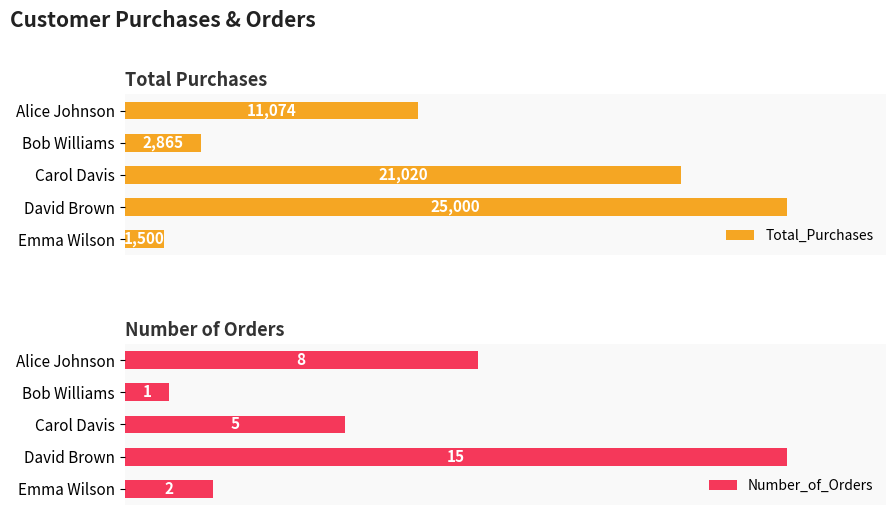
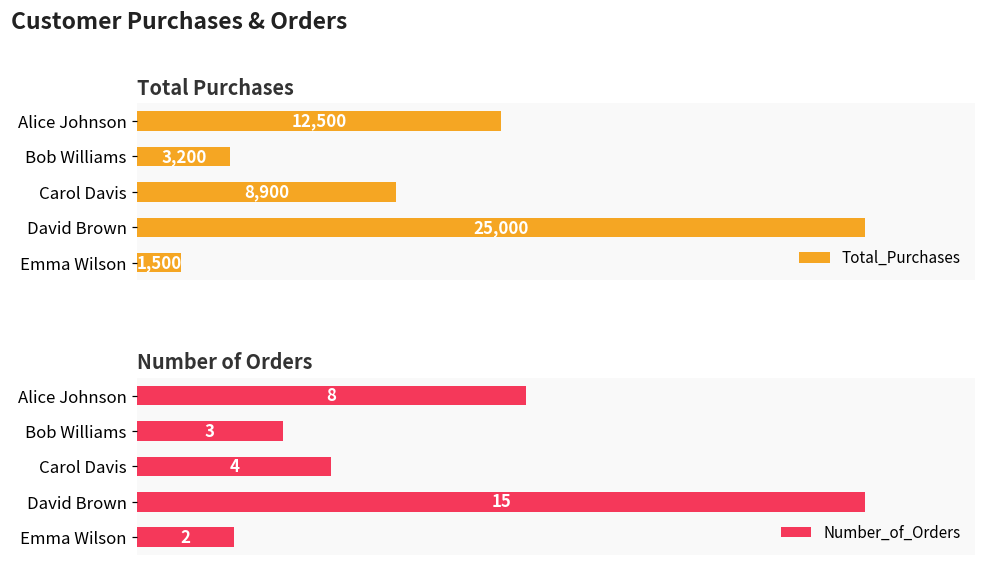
  {
    "Total Purchases": {
-     "Alice Johnson": "11,074",
-     "Bob Williams": "2,865",
-     "Carol Davis": "21,020",
+     "Alice Johnson": "12,500",
+     "Bob Williams": "3,200",
+     "Carol Davis": "8,900",
      "David Brown": "25,000",
      "Emma Wilson": "1,500"
    },
    "Number of Orders": {
      "Alice Johnson": "8",
-     "Bob Williams": "1",
-     "Carol Davis": "5",
+     "Bob Williams": "3",
+     "Carol Davis": "4",
      "David Brown": "15",
      "Emma Wilson": "2"
    }
  }
